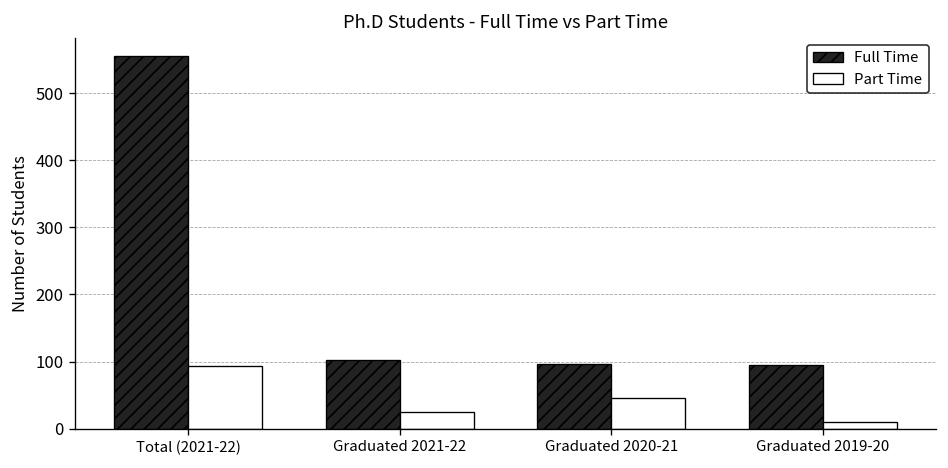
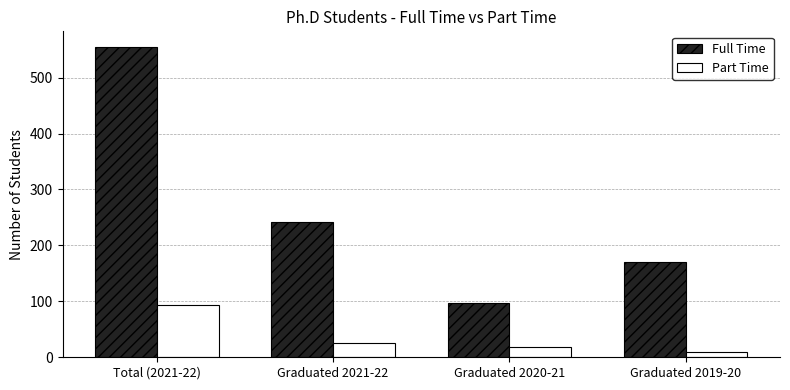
  {
    "Full Time": {
      "Total (2021-22)": 560,
-     "Graduated 2021-22": 100,
+     "Graduated 2021-22": 240,
      "Graduated 2020-21": 100,
-     "Graduated 2019-20": 100
+     "Graduated 2019-20": 170
    },
    "Part Time": {
      "Total (2021-22)": 90,
      "Graduated 2021-22": 30,
-     "Graduated 2020-21": 50,
+     "Graduated 2020-21": 20,
      "Graduated 2019-20": 10
    }
  }
